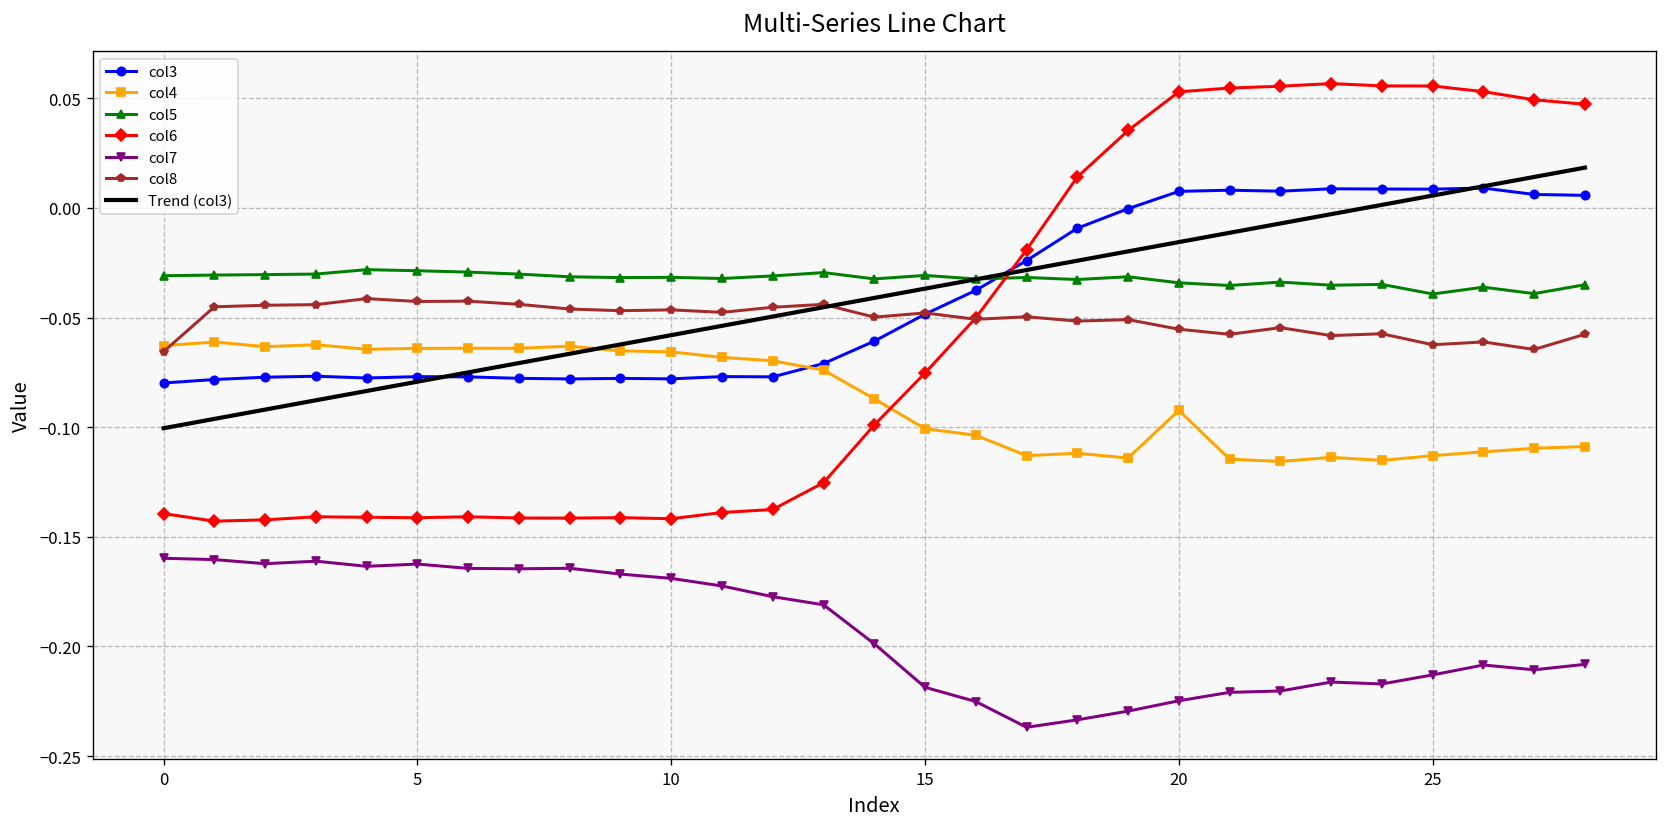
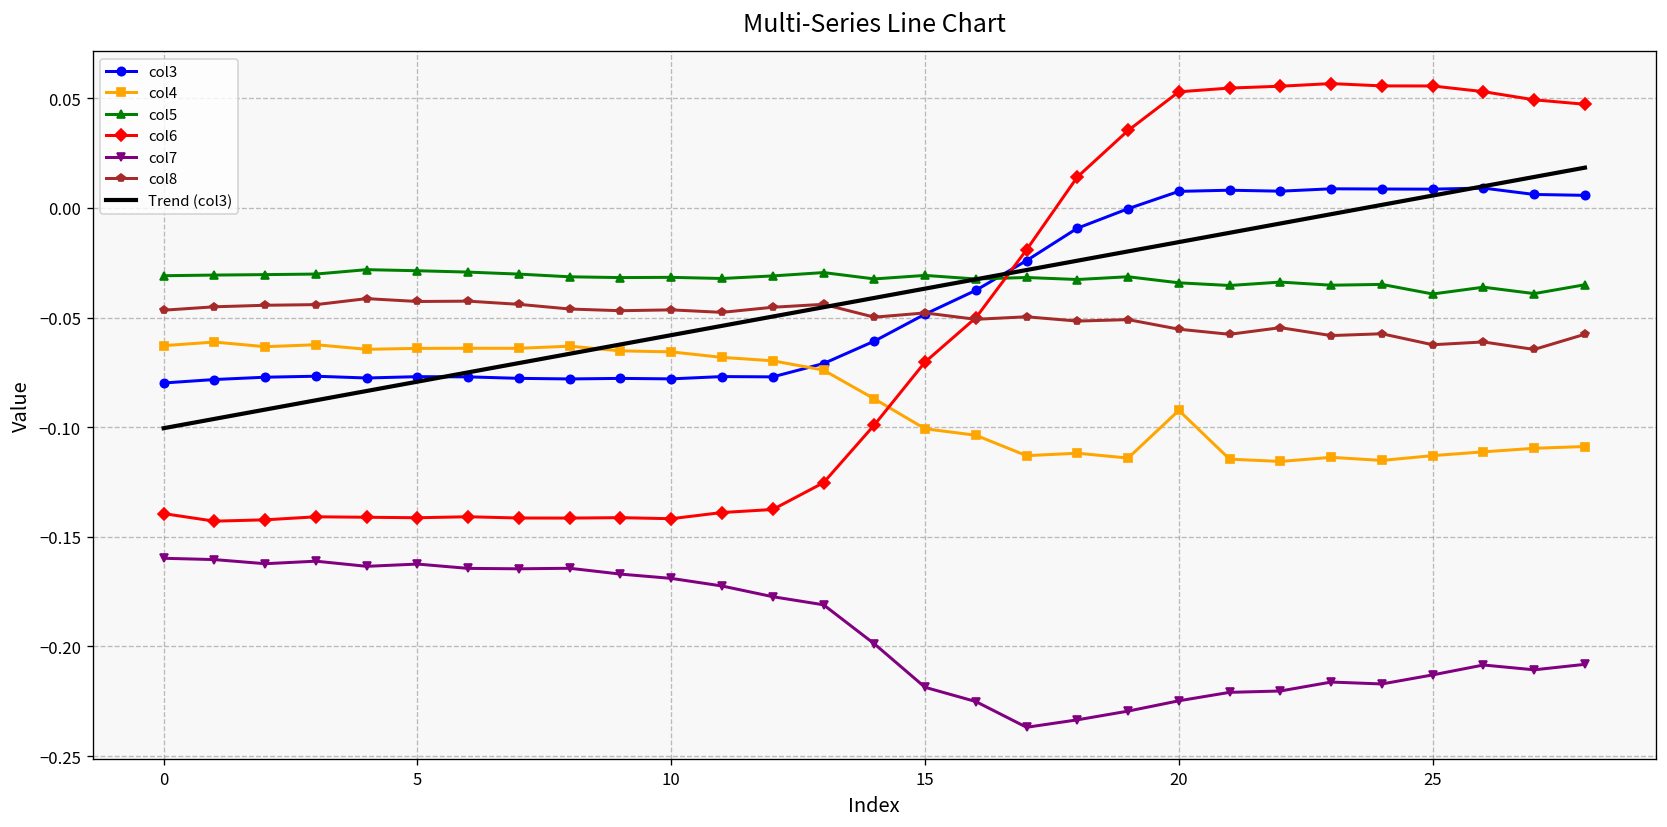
  {
    "col3": {
      "0": -0.080,
      "5": -0.077,
      "10": -0.078,
      "20": 0.008,
      "25": 0.009
    },
    "col4": {
      "0": -0.063,
      "5": -0.064,
      "10": -0.066,
      "15": -0.101,
      "20": -0.092,
      "25": -0.113
    },
    "col5": {
      "0": -0.031,
      "5": -0.029,
      "10": -0.032,
      "15": -0.031,
      "20": -0.034,
      "25": -0.039
    },
    "col6": {
      "0": -0.139,
      "5": -0.141,
      "10": -0.142,
-     "15": -0.075,
+     "15": -0.070,
      "20": 0.053,
      "25": 0.056
    },
    "col7": {
      "0": -0.160,
      "5": -0.162,
      "10": -0.169,
      "15": -0.219,
      "20": -0.225,
      "25": -0.213
    },
    "col8": {
-     "0": -0.066,
+     "0": -0.047,
      "5": -0.043,
      "10": -0.047,
      "20": -0.055,
      "25": -0.062
    },
    "Trend (col3)": {
      "0": -0.100,
      "5": -0.079,
      "10": -0.058,
      "15": -0.037,
      "20": -0.016,
      "25": 0.006
    }
  }
